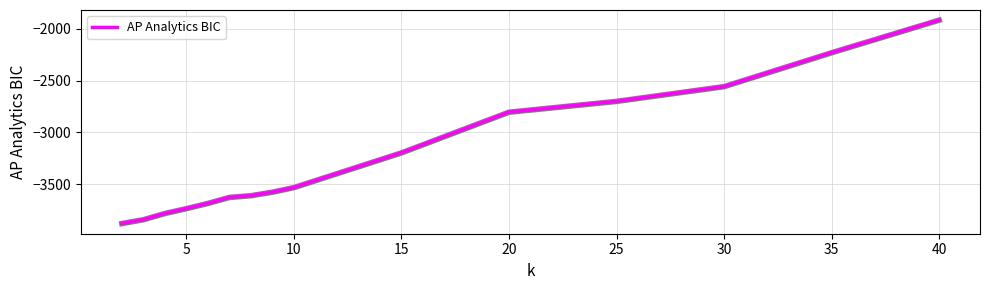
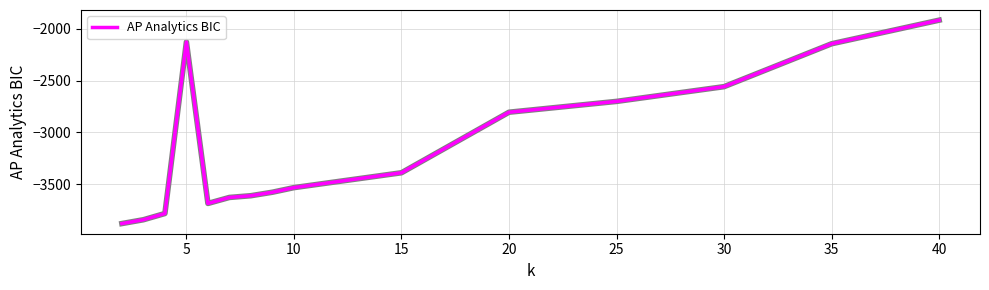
  {
-   "5": -3730,
+   "5": -2130,
    "10": -3530,
-   "15": -3200,
+   "15": -3390,
    "20": -2800,
    "25": -2700,
    "30": -2560,
-   "35": -2230,
+   "35": -2150,
    "40": -1920
  }
